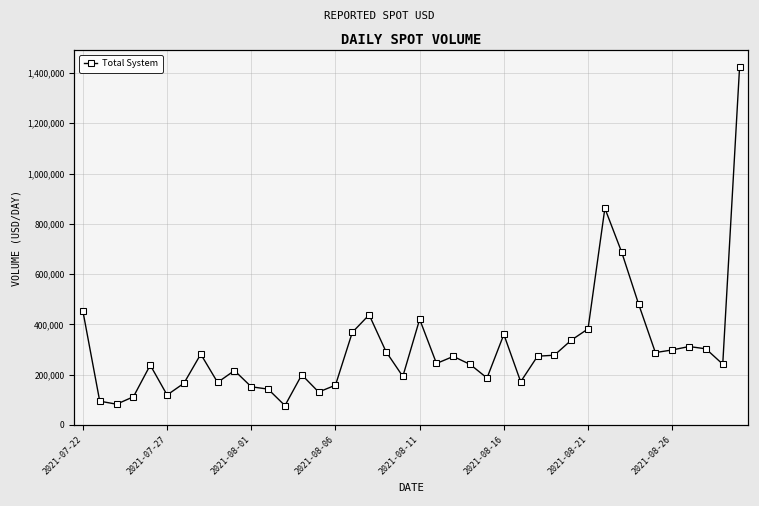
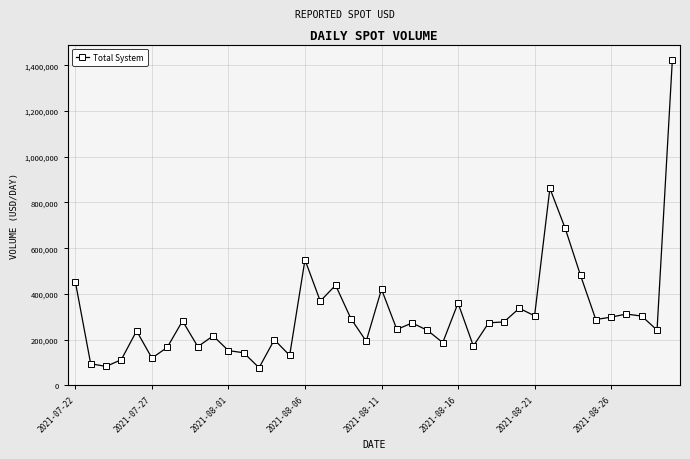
  {
    "2021-07-22": "450,000",
    "2021-07-27": "120,000",
    "2021-08-01": "150,000",
-   "2021-08-06": "160,000",
+   "2021-08-06": "550,000",
    "2021-08-11": "420,000",
    "2021-08-16": "360,000",
-   "2021-08-21": "380,000",
+   "2021-08-21": "300,000",
    "2021-08-26": "300,000"
  }
